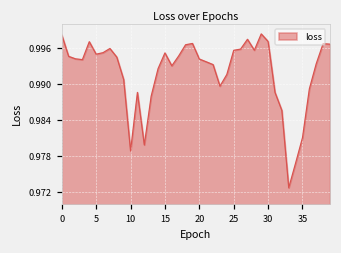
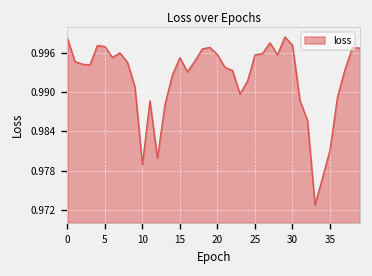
  {
    "0": 0.998,
-   "5": 0.995,
+   "5": 0.997,
    "10": 0.979,
    "15": 0.995,
-   "20": 0.994,
+   "20": 0.996,
    "25": 0.996,
    "30": 0.997,
    "35": 0.981
  }
